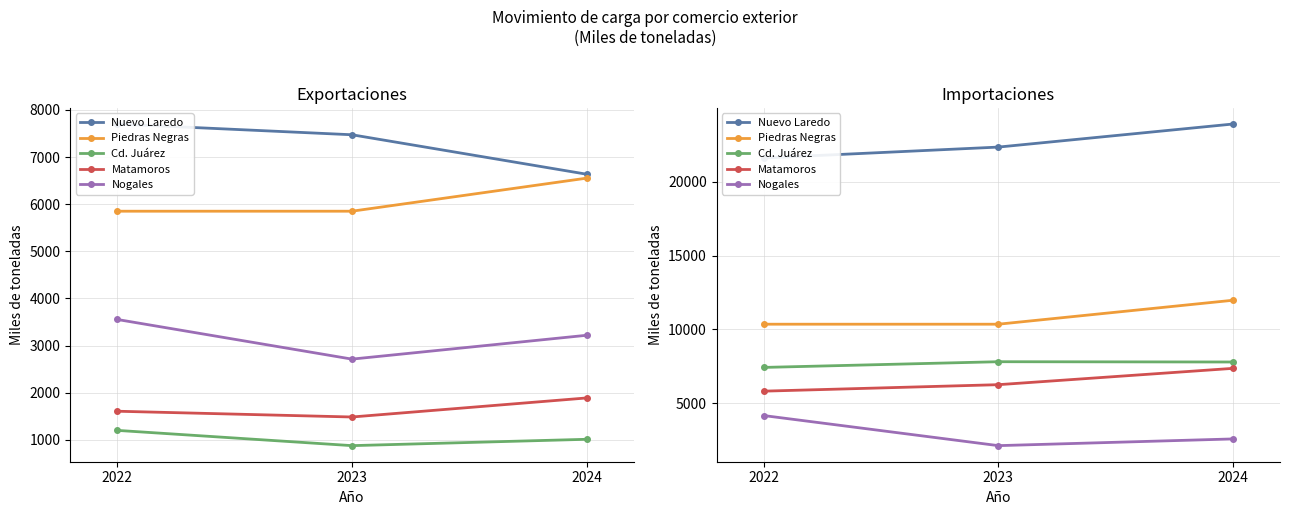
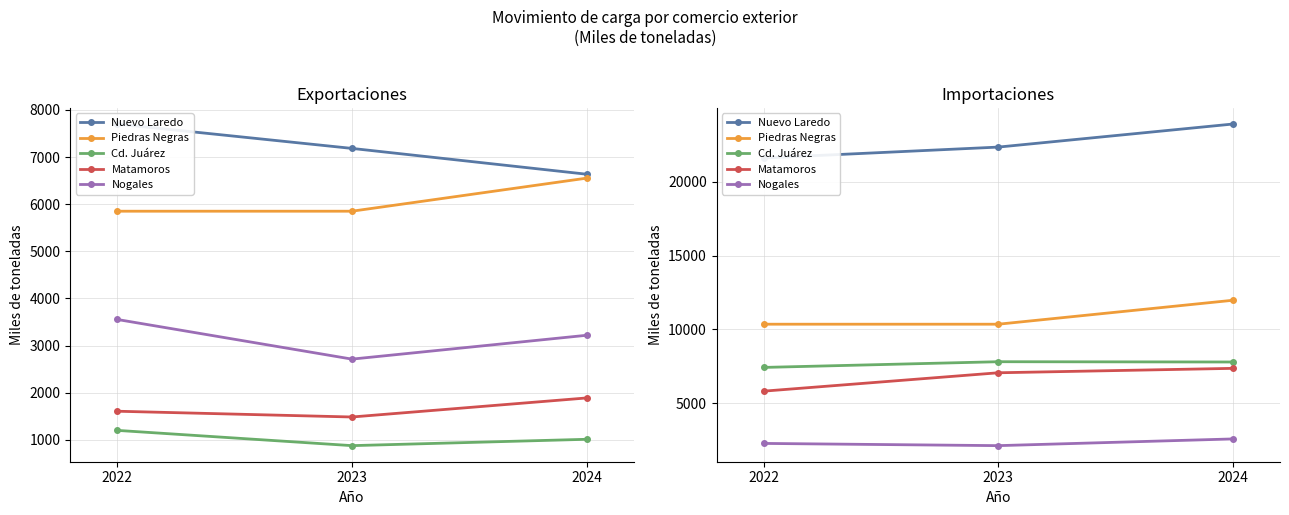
  {
    "Exportaciones": {
      "Nuevo Laredo": {
-       "2023": 7500,
+       "2023": 7200,
        "2024": 6600
      },
      "Piedras Negras": {
        "2022": 5900,
        "2023": 5900,
        "2024": 6600
      },
      "Cd. Juárez": {
        "2022": 1200,
        "2023": 900,
        "2024": 1000
      },
      "Matamoros": {
        "2022": 1600,
        "2023": 1500,
        "2024": 1900
      },
      "Nogales": {
        "2022": 3600,
        "2023": 2700,
        "2024": 3200
      }
    },
    "Importaciones": {
      "Nuevo Laredo": {
        "2023": 22300,
        "2024": 23900
      },
      "Piedras Negras": {
        "2022": 10400,
        "2023": 10400,
        "2024": 12000
      },
      "Cd. Juárez": {
        "2022": 7400,
        "2023": 7800,
        "2024": 7800
      },
      "Matamoros": {
        "2022": 5800,
-       "2023": 6300,
+       "2023": 7100,
        "2024": 7400
      },
      "Nogales": {
-       "2022": 4200,
+       "2022": 2300,
        "2023": 2100,
        "2024": 2600
      }
    }
  }
